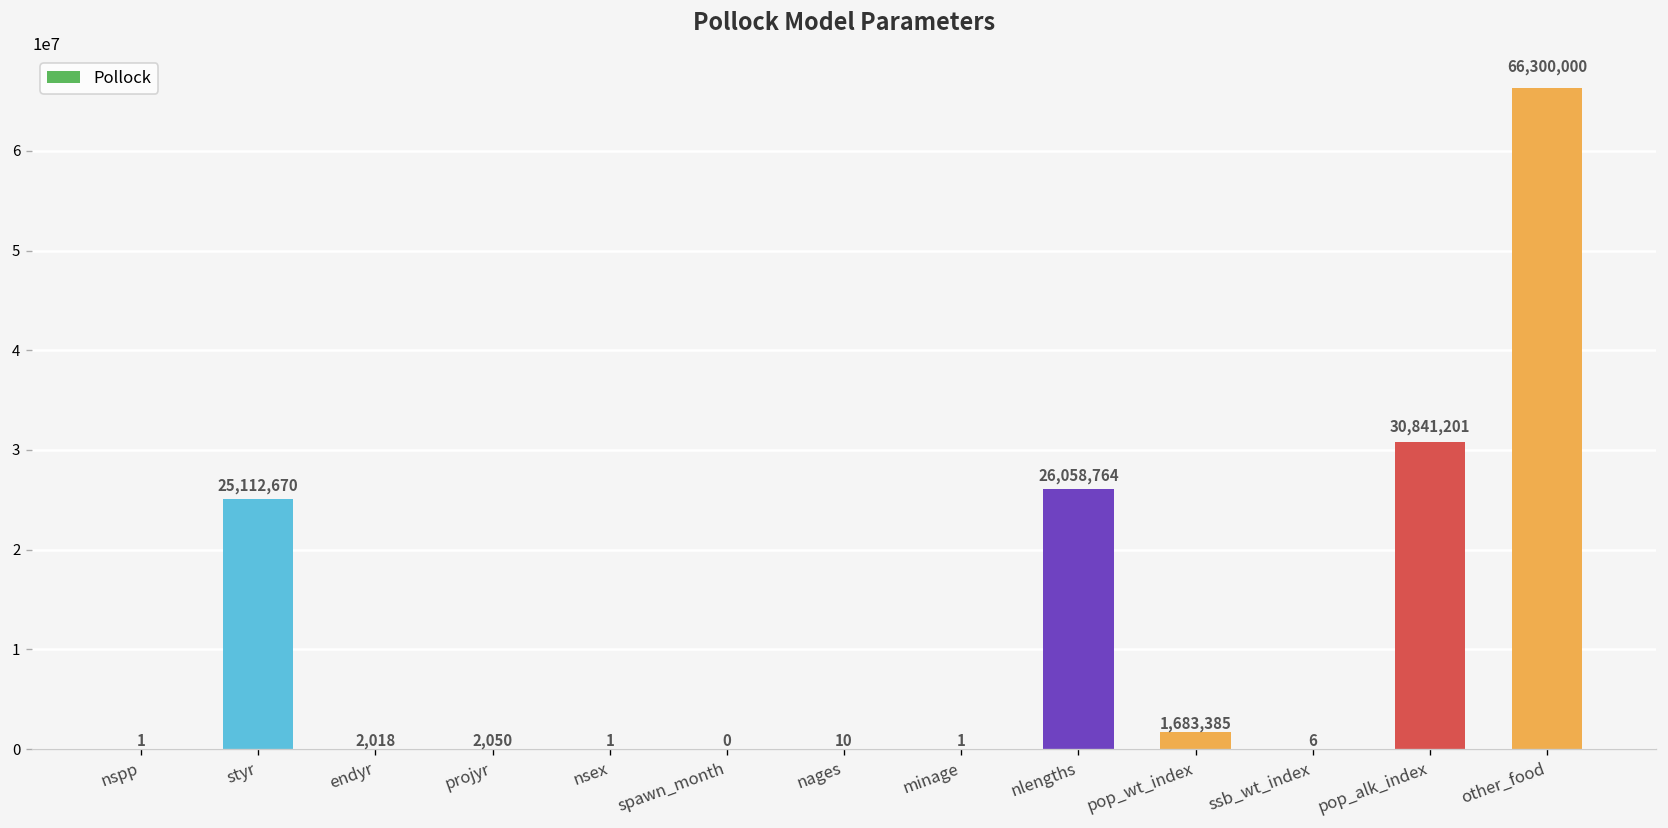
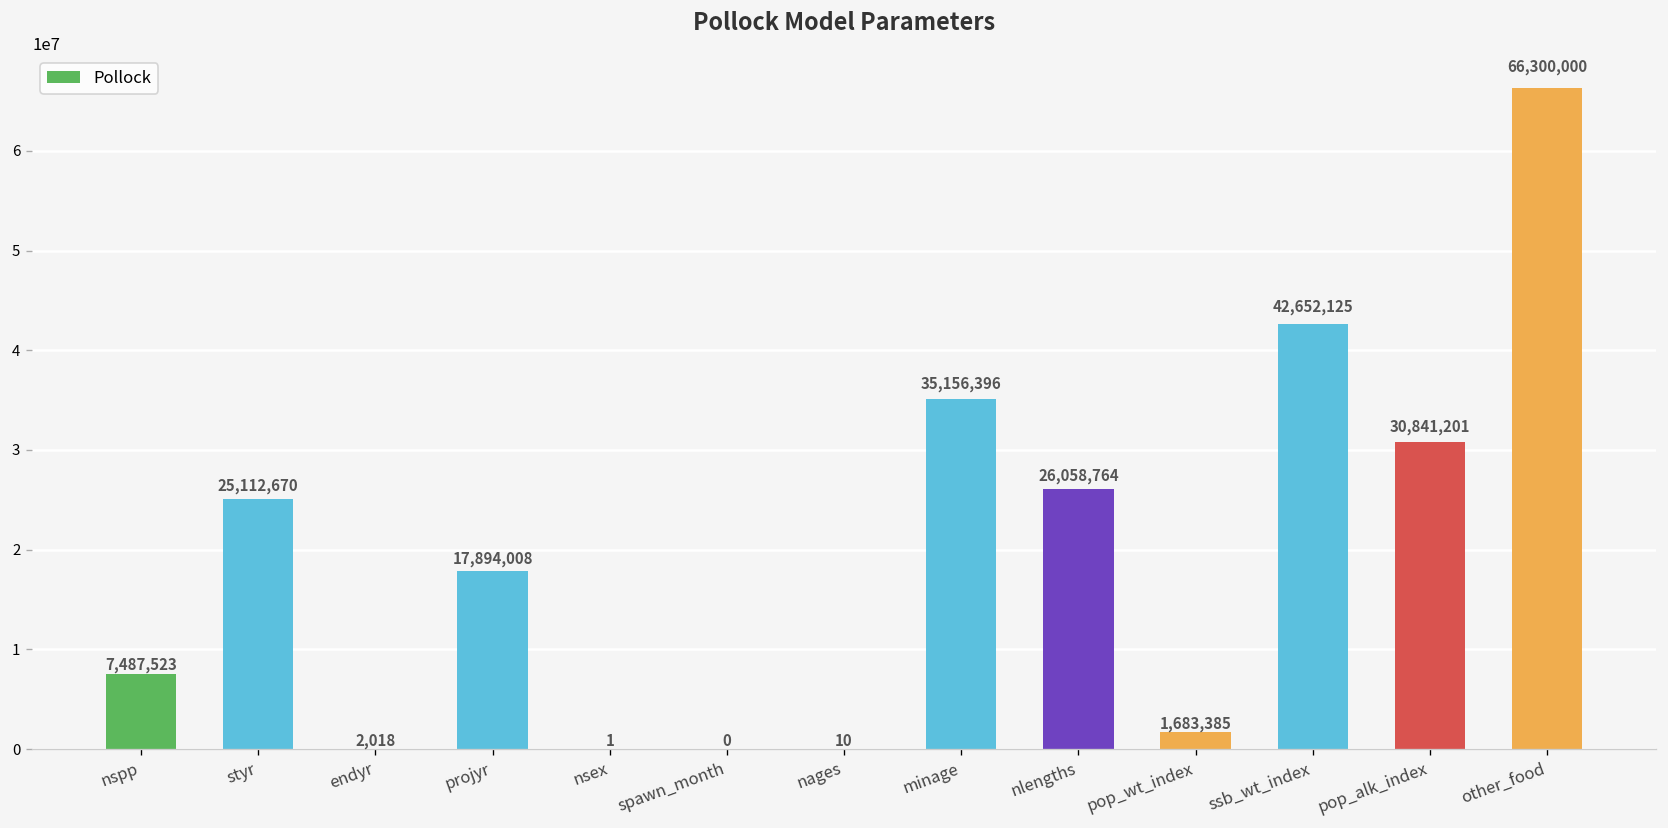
  {
-   "nspp": "1",
+   "nspp": "7,487,523",
    "styr": "25,112,670",
    "endyr": "2,018",
-   "projyr": "2,050",
+   "projyr": "17,894,008",
    "nsex": "1",
    "spawn_month": "0",
    "nages": "10",
-   "minage": "1",
+   "minage": "35,156,396",
    "nlengths": "26,058,764",
    "pop_wt_index": "1,683,385",
-   "ssb_wt_index": "6",
+   "ssb_wt_index": "42,652,125",
    "pop_alk_index": "30,841,201",
    "other_food": "66,300,000"
  }
